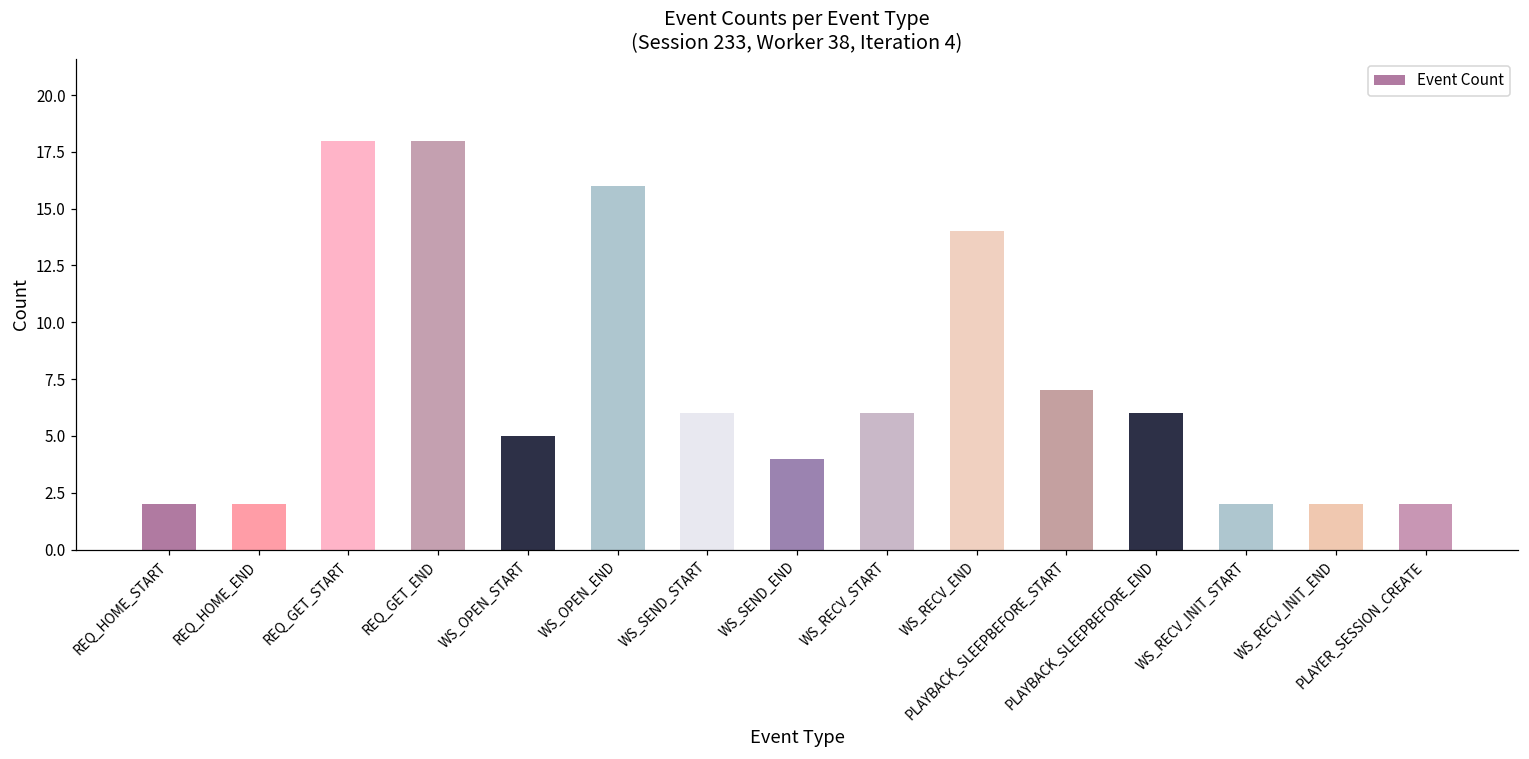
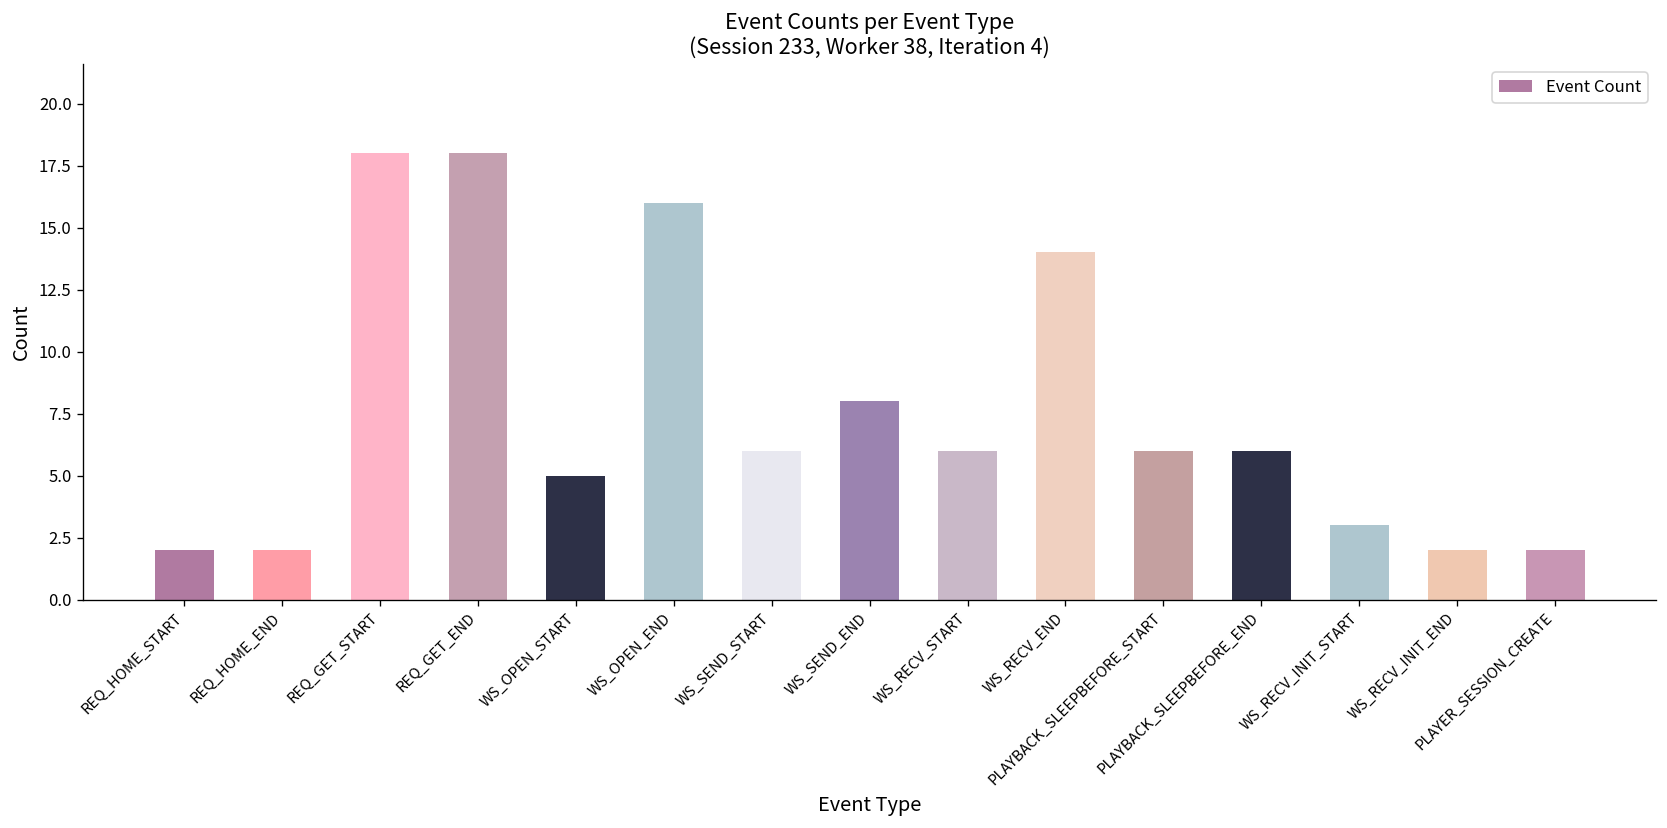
  {
    "REQ_HOME_START": 2,
    "REQ_HOME_END": 2,
    "REQ_GET_START": 18,
    "REQ_GET_END": 18,
    "WS_OPEN_START": 5,
    "WS_OPEN_END": 16,
    "WS_SEND_START": 6,
-   "WS_SEND_END": 4,
+   "WS_SEND_END": 8,
    "WS_RECV_START": 6,
    "WS_RECV_END": 14,
-   "PLAYBACK_SLEEPBEFORE_START": 7,
+   "PLAYBACK_SLEEPBEFORE_START": 6,
    "PLAYBACK_SLEEPBEFORE_END": 6,
-   "WS_RECV_INIT_START": 2,
+   "WS_RECV_INIT_START": 3,
    "WS_RECV_INIT_END": 2,
    "PLAYER_SESSION_CREATE": 2
  }
